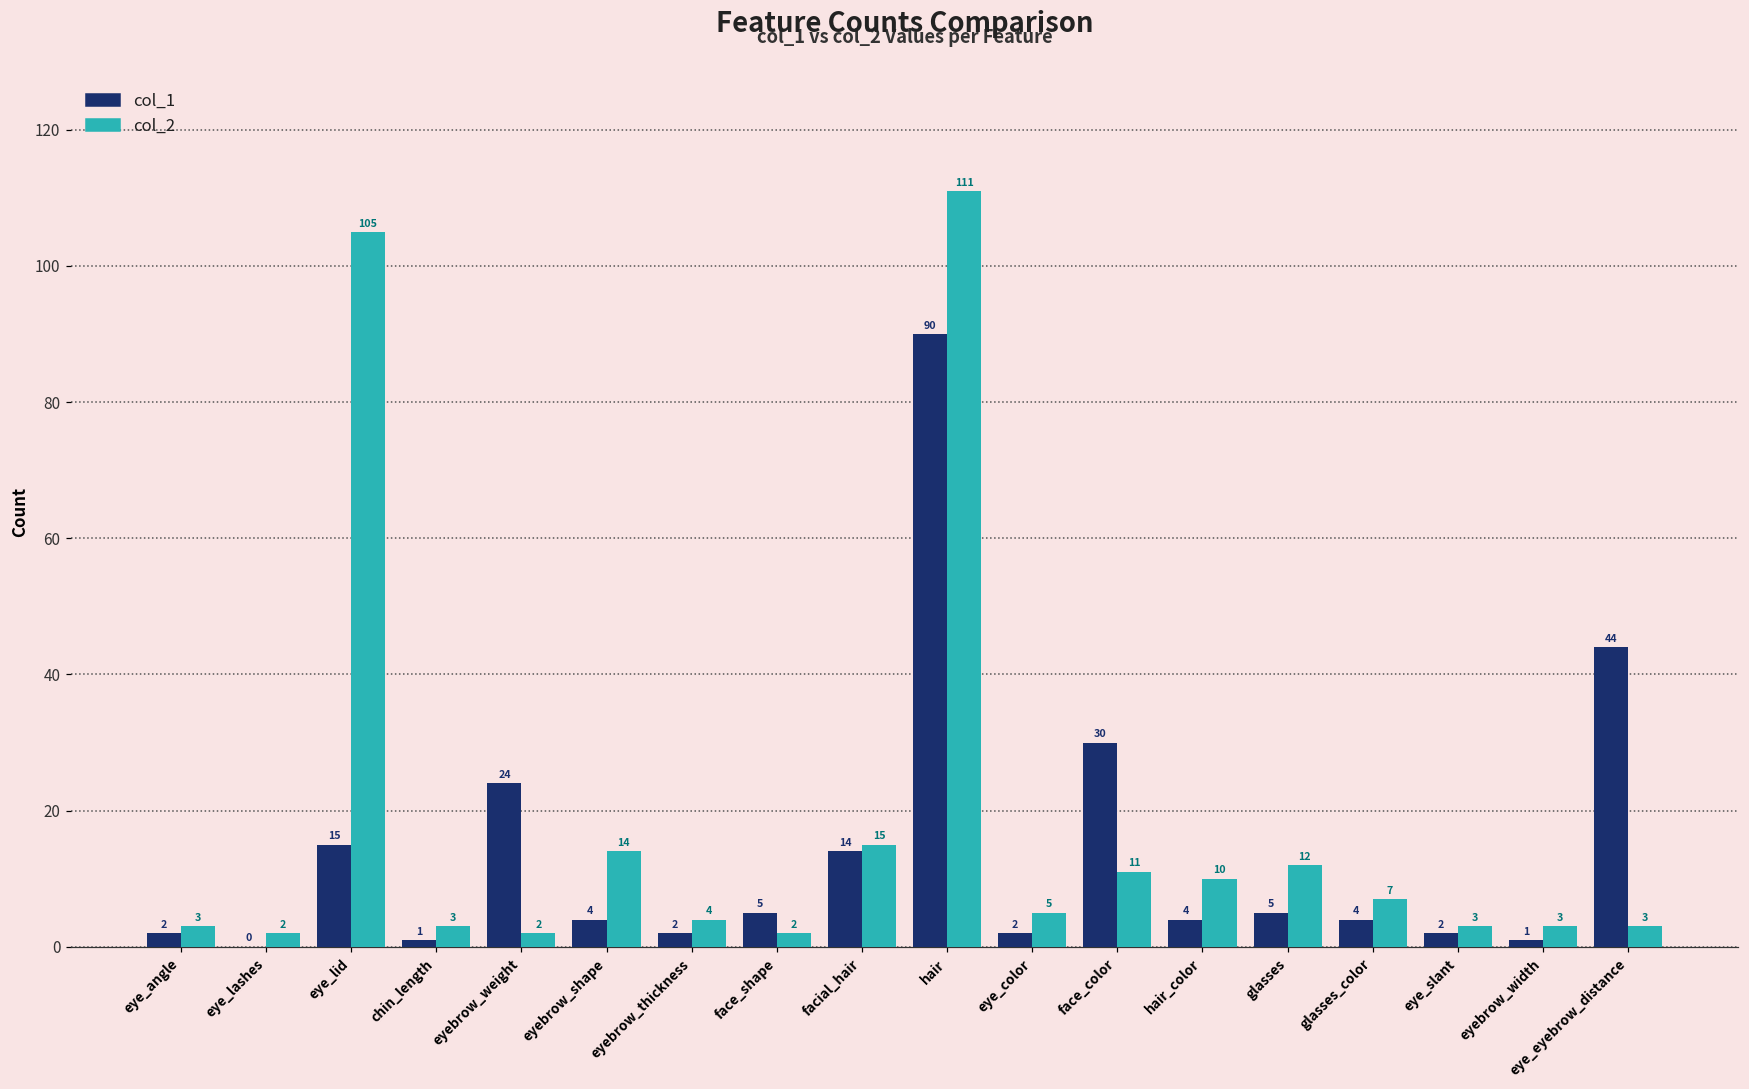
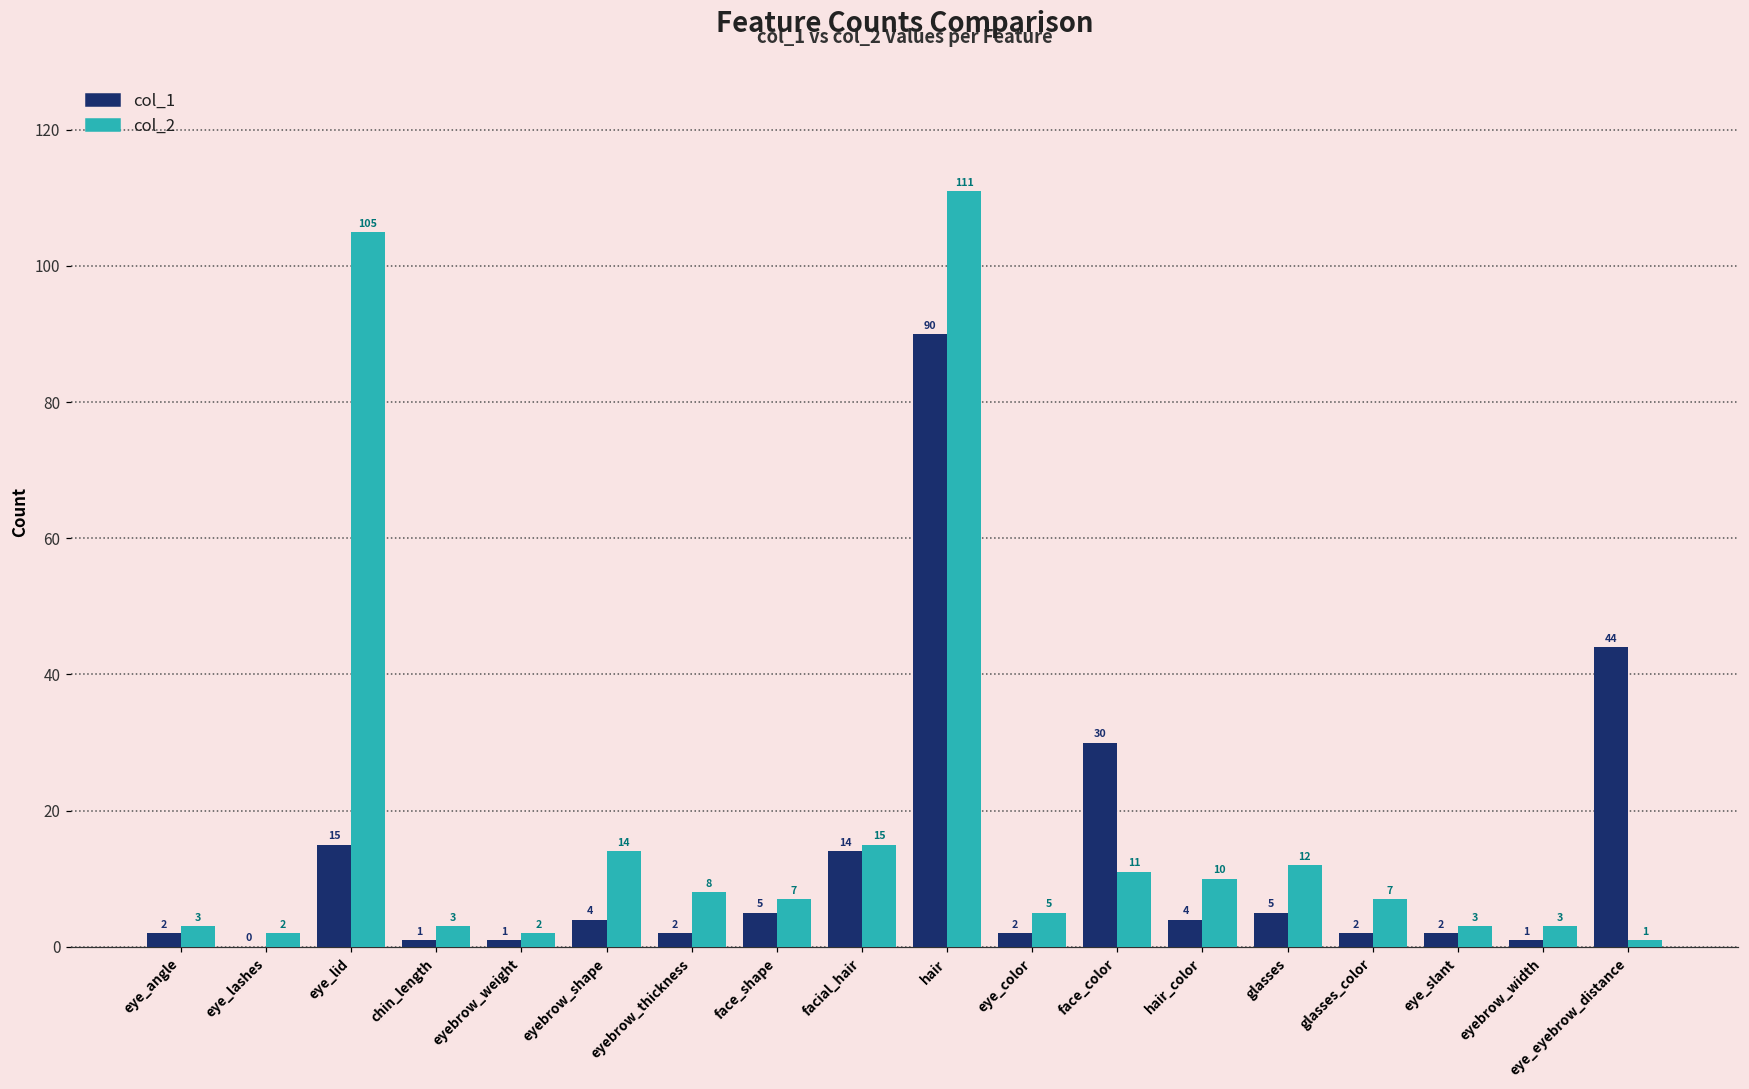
  {
    "col_1": {
      "eye_angle": 2,
      "eye_lashes": 0,
      "eye_lid": 15,
      "chin_length": 1,
-     "eyebrow_weight": 24,
+     "eyebrow_weight": 1,
      "eyebrow_shape": 4,
      "eyebrow_thickness": 2,
      "face_shape": 5,
      "facial_hair": 14,
      "hair": 90,
      "eye_color": 2,
      "face_color": 30,
      "hair_color": 4,
      "glasses": 5,
-     "glasses_color": 4,
+     "glasses_color": 2,
      "eye_slant": 2,
      "eyebrow_width": 1,
      "eye_eyebrow_distance": 44
    },
    "col_2": {
      "eye_angle": 3,
      "eye_lashes": 2,
      "eye_lid": 105,
      "chin_length": 3,
      "eyebrow_weight": 2,
      "eyebrow_shape": 14,
-     "eyebrow_thickness": 4,
-     "face_shape": 2,
+     "eyebrow_thickness": 8,
+     "face_shape": 7,
      "facial_hair": 15,
      "hair": 111,
      "eye_color": 5,
      "face_color": 11,
      "hair_color": 10,
      "glasses": 12,
      "glasses_color": 7,
      "eye_slant": 3,
      "eyebrow_width": 3,
-     "eye_eyebrow_distance": 3
+     "eye_eyebrow_distance": 1
    }
  }
